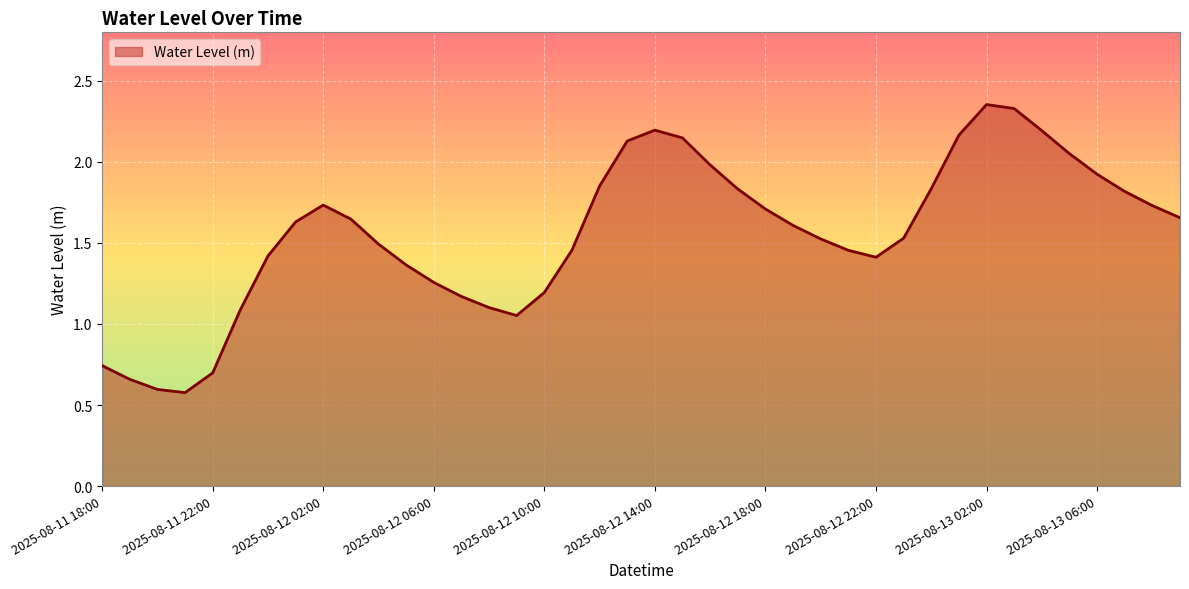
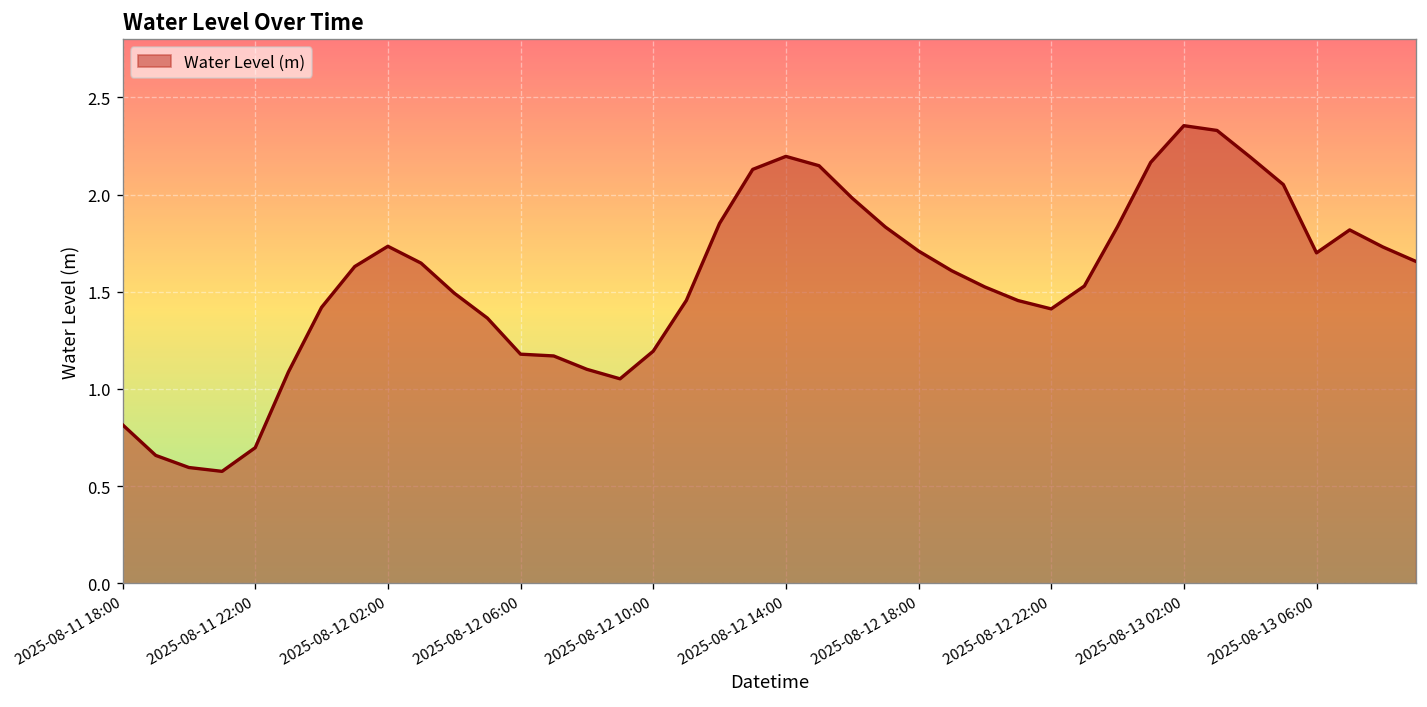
  {
-   "2025-08-11 18:00": 0.74,
+   "2025-08-11 18:00": 0.82,
    "2025-08-11 22:00": 0.70,
    "2025-08-12 02:00": 1.73,
-   "2025-08-12 06:00": 1.26,
+   "2025-08-12 06:00": 1.18,
    "2025-08-12 10:00": 1.19,
    "2025-08-12 14:00": 2.20,
    "2025-08-12 18:00": 1.71,
    "2025-08-12 22:00": 1.41,
    "2025-08-13 02:00": 2.35,
-   "2025-08-13 06:00": 1.92
+   "2025-08-13 06:00": 1.70
  }
